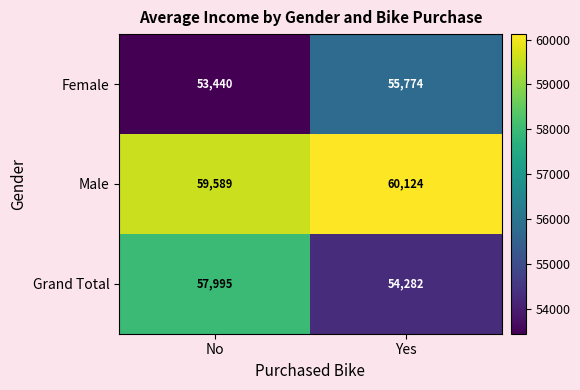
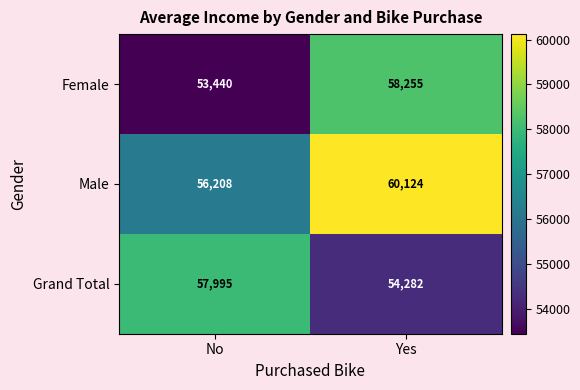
  {
    "Female": {
      "No": "53,440",
-     "Yes": "55,774"
+     "Yes": "58,255"
    },
    "Male": {
-     "No": "59,589",
+     "No": "56,208",
      "Yes": "60,124"
    },
    "Grand Total": {
      "No": "57,995",
      "Yes": "54,282"
    }
  }
